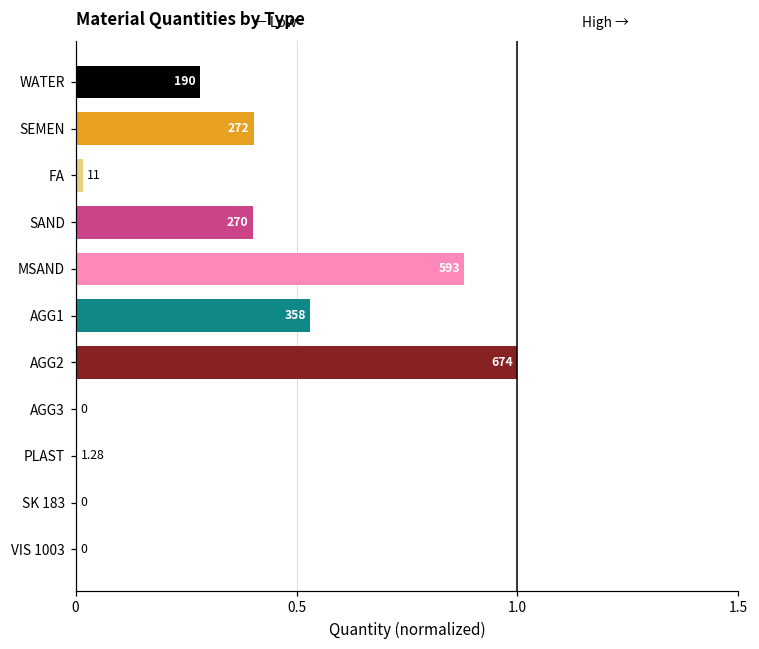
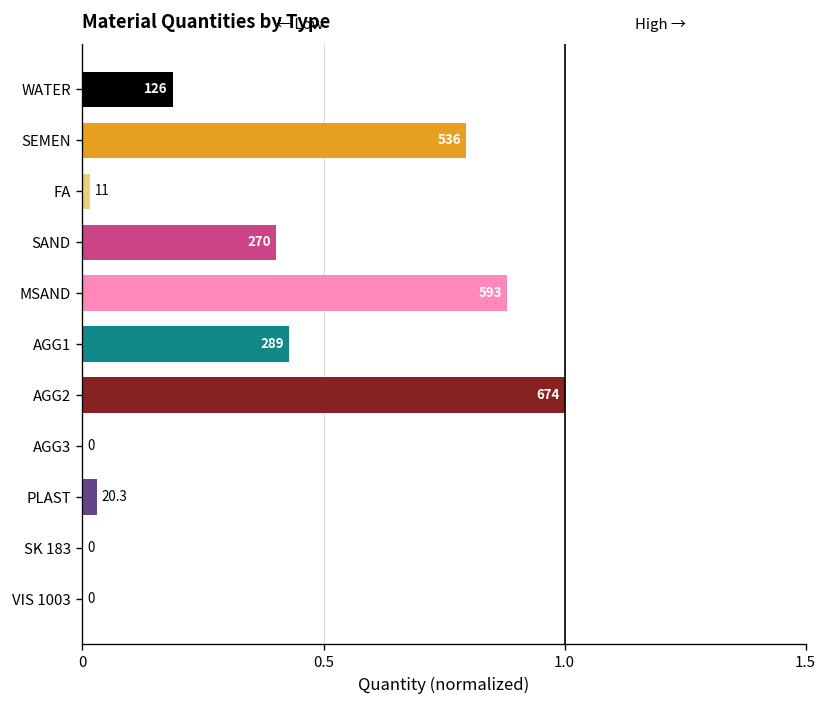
  {
-   "WATER": 190,
-   "SEMEN": 272,
-   "AGG1": 358,
+   "WATER": 126,
+   "SEMEN": 536,
+   "AGG1": 289,
    "AGG3": 0,
-   "PLAST": 1.28,
+   "PLAST": 20.3,
    "SK 183": 0,
    "VIS 1003": 0
  }
